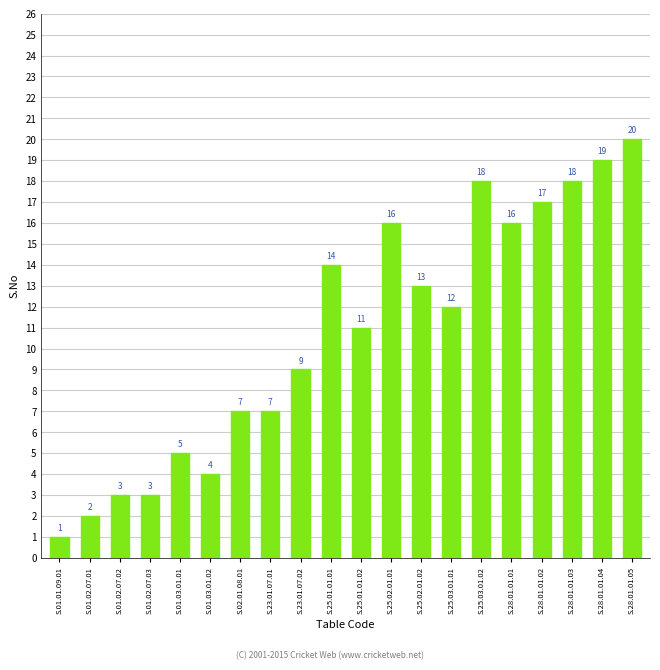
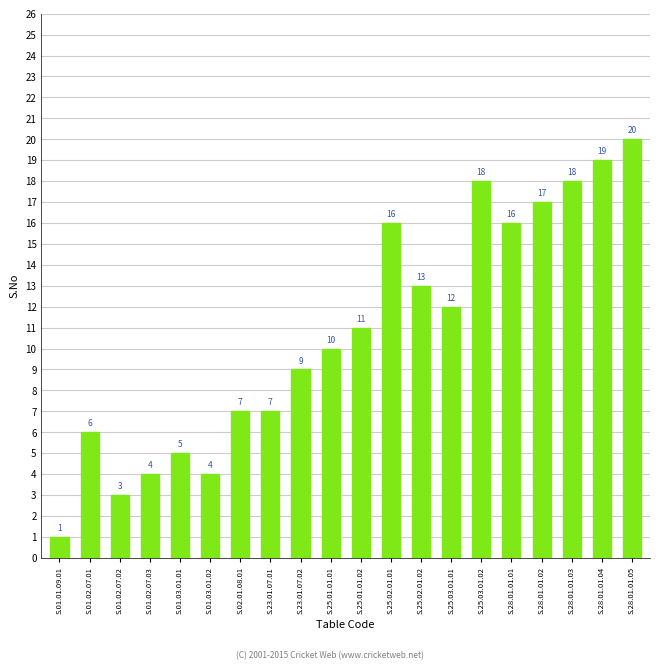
  {
    "S.01.01.09.01": 1,
-   "S.01.02.07.01": 2,
+   "S.01.02.07.01": 6,
    "S.01.02.07.02": 3,
-   "S.01.02.07.03": 3,
+   "S.01.02.07.03": 4,
    "S.01.03.01.01": 5,
    "S.01.03.01.02": 4,
    "S.02.01.08.01": 7,
    "S.23.01.07.01": 7,
    "S.23.01.07.02": 9,
-   "S.25.01.01.01": 14,
+   "S.25.01.01.01": 10,
    "S.25.01.01.02": 11,
    "S.25.02.01.01": 16,
    "S.25.02.01.02": 13,
    "S.25.03.01.01": 12,
    "S.25.03.01.02": 18,
    "S.28.01.01.01": 16,
    "S.28.01.01.02": 17,
    "S.28.01.01.03": 18,
    "S.28.01.01.04": 19,
    "S.28.01.01.05": 20
  }
